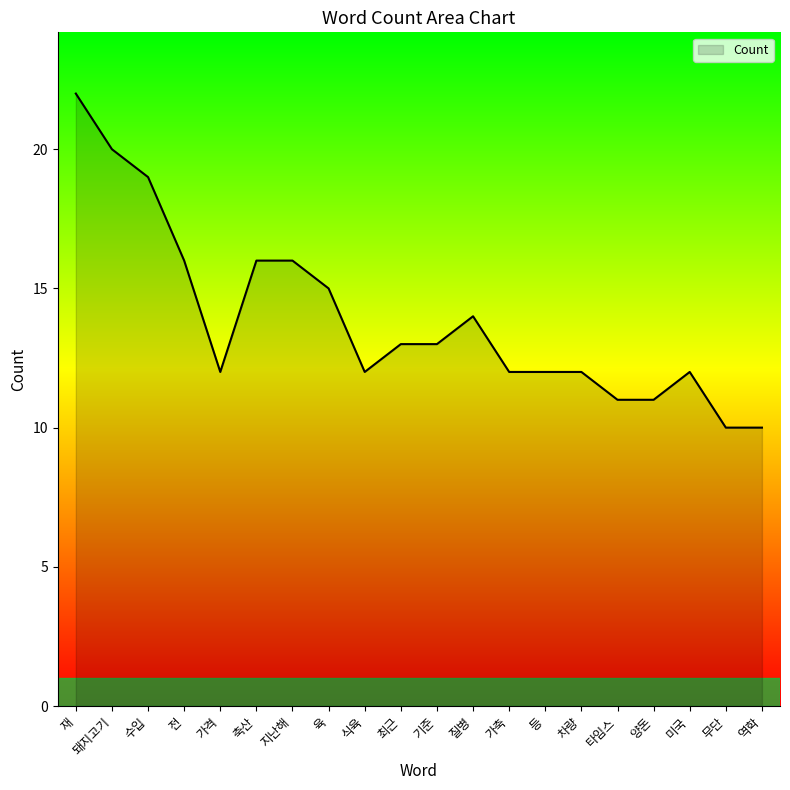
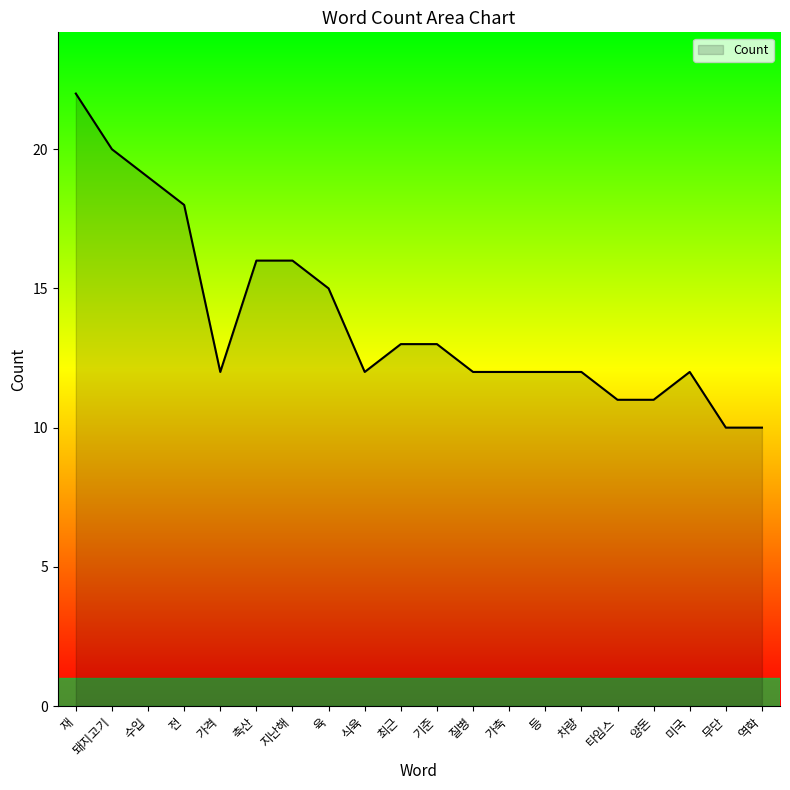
  {
    "재": 22,
    "돼지고기": 20,
    "수입": 19,
-   "전": 16,
+   "전": 18,
    "가격": 12,
    "축산": 16,
    "지난해": 16,
    "육": 15,
    "식육": 12,
    "최근": 13,
    "기준": 13,
-   "질병": 14,
+   "질병": 12,
    "가축": 12,
    "등": 12,
    "차량": 12,
    "타임스": 11,
    "양돈": 11,
    "미국": 12,
    "무단": 10,
    "역학": 10
  }
